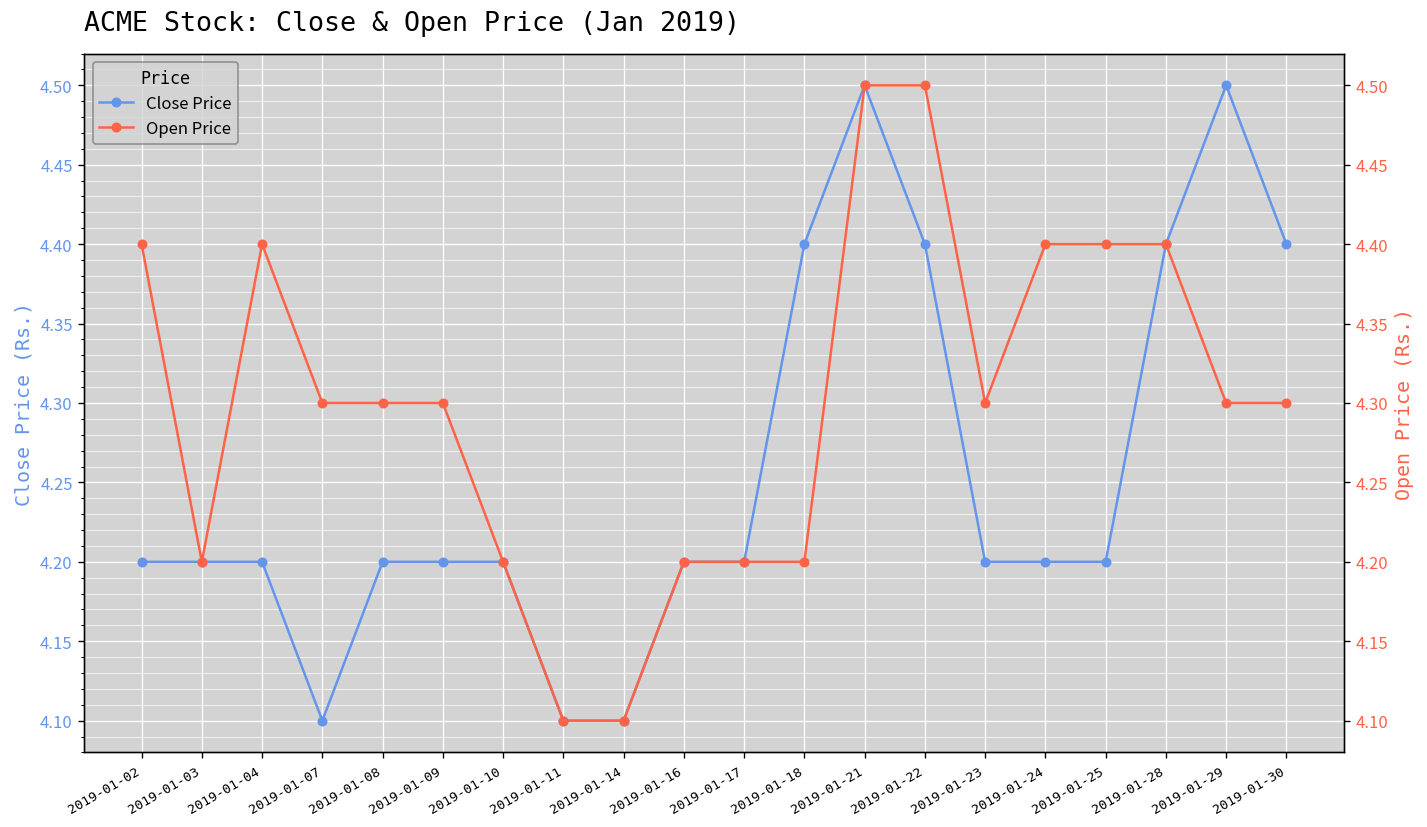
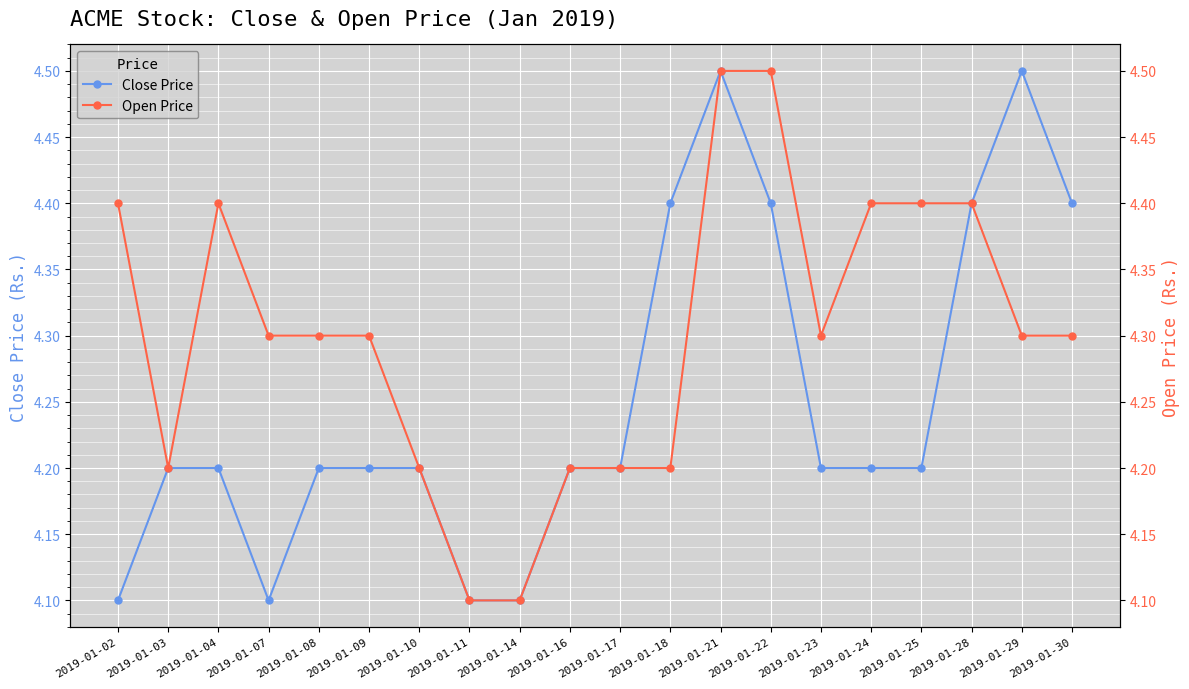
  {
    "Close Price": {
-     "2019-01-02": 4.2,
+     "2019-01-02": 4.1,
      "2019-01-03": 4.2,
      "2019-01-04": 4.2,
      "2019-01-07": 4.1,
      "2019-01-08": 4.2,
      "2019-01-09": 4.2,
      "2019-01-10": 4.2,
      "2019-01-11": 4.1,
      "2019-01-14": 4.1,
      "2019-01-16": 4.2,
      "2019-01-17": 4.2,
      "2019-01-18": 4.4,
      "2019-01-21": 4.5,
      "2019-01-22": 4.4,
      "2019-01-23": 4.2,
      "2019-01-24": 4.2,
      "2019-01-25": 4.2,
      "2019-01-28": 4.4,
      "2019-01-29": 4.5,
      "2019-01-30": 4.4
    },
    "Open Price": {
      "2019-01-02": 4.400,
      "2019-01-03": 4.200,
      "2019-01-04": 4.400,
      "2019-01-07": 4.300,
      "2019-01-08": 4.300,
      "2019-01-09": 4.300,
      "2019-01-10": 4.200,
      "2019-01-11": 4.100,
      "2019-01-14": 4.100,
      "2019-01-16": 4.200,
      "2019-01-17": 4.200,
      "2019-01-18": 4.200,
      "2019-01-21": 4.500,
      "2019-01-22": 4.500,
      "2019-01-23": 4.300,
      "2019-01-24": 4.400,
      "2019-01-25": 4.400,
      "2019-01-28": 4.400,
      "2019-01-29": 4.300,
      "2019-01-30": 4.300
    }
  }
